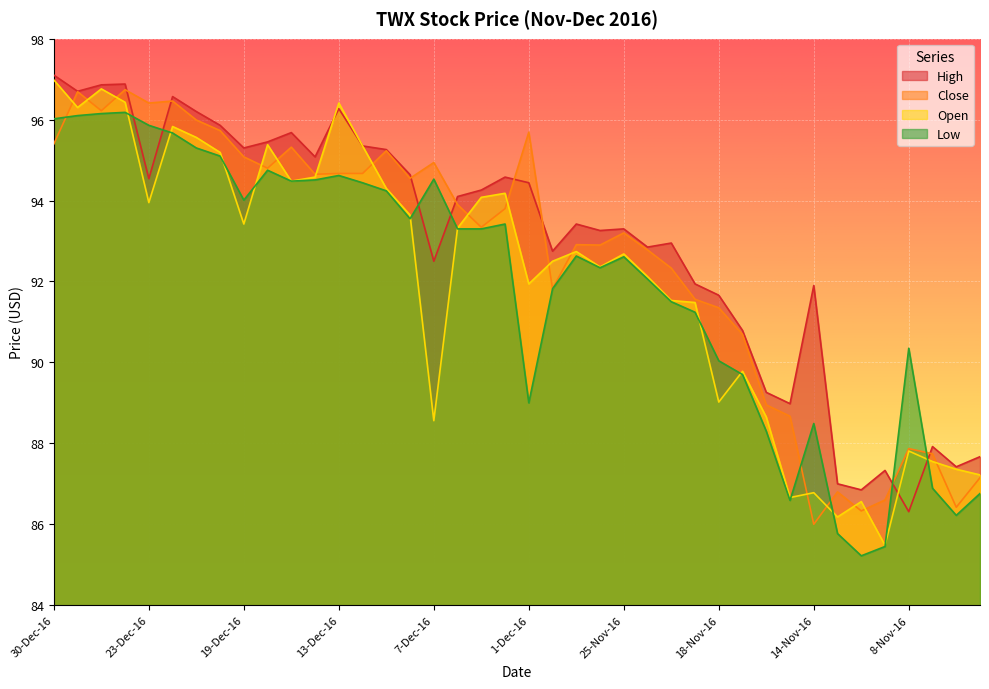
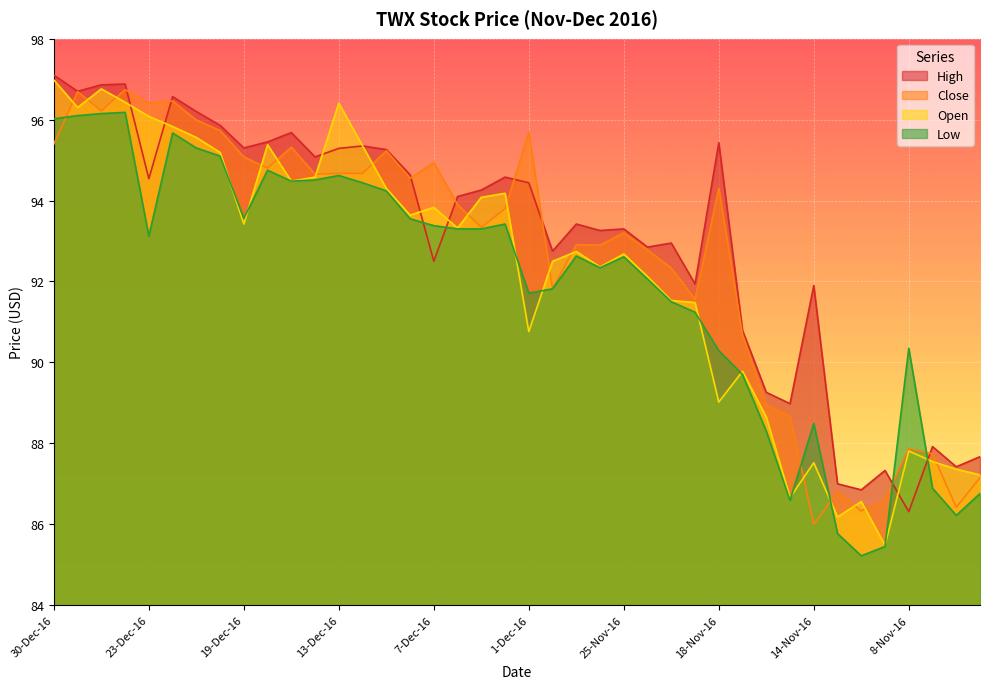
  {
    "High": {
      "30-Dec-16": 97.1,
      "23-Dec-16": 94.5,
      "19-Dec-16": 95.3,
-     "13-Dec-16": 96.3,
+     "13-Dec-16": 95.3,
      "7-Dec-16": 92.5,
      "1-Dec-16": 94.4,
      "25-Nov-16": 93.3,
-     "18-Nov-16": 91.7,
+     "18-Nov-16": 95.4,
      "14-Nov-16": 91.9,
      "8-Nov-16": 86.3
    },
    "Close": {
      "30-Dec-16": 95.4,
      "23-Dec-16": 96.4,
      "19-Dec-16": 95.1,
      "7-Dec-16": 94.9,
      "1-Dec-16": 95.7,
      "25-Nov-16": 93.2,
-     "18-Nov-16": 91.4,
+     "18-Nov-16": 94.3,
      "14-Nov-16": 86.0
    },
    "Open": {
      "30-Dec-16": 97.0,
-     "23-Dec-16": 94.0,
+     "23-Dec-16": 96.1,
      "19-Dec-16": 93.4,
      "13-Dec-16": 96.4,
-     "7-Dec-16": 88.6,
-     "1-Dec-16": 91.9,
+     "7-Dec-16": 93.8,
+     "1-Dec-16": 90.8,
      "25-Nov-16": 92.7,
      "18-Nov-16": 89.0,
-     "14-Nov-16": 86.8
+     "14-Nov-16": 87.5
    },
    "Low": {
      "30-Dec-16": 96.0,
-     "23-Dec-16": 95.9,
-     "19-Dec-16": 94.0,
-     "7-Dec-16": 94.5,
-     "1-Dec-16": 89.0,
+     "23-Dec-16": 93.1,
+     "19-Dec-16": 93.6,
+     "7-Dec-16": 93.4,
+     "1-Dec-16": 91.7,
      "25-Nov-16": 92.6,
-     "18-Nov-16": 90.0,
+     "18-Nov-16": 90.3,
      "14-Nov-16": 88.5,
      "8-Nov-16": 90.4
    }
  }
